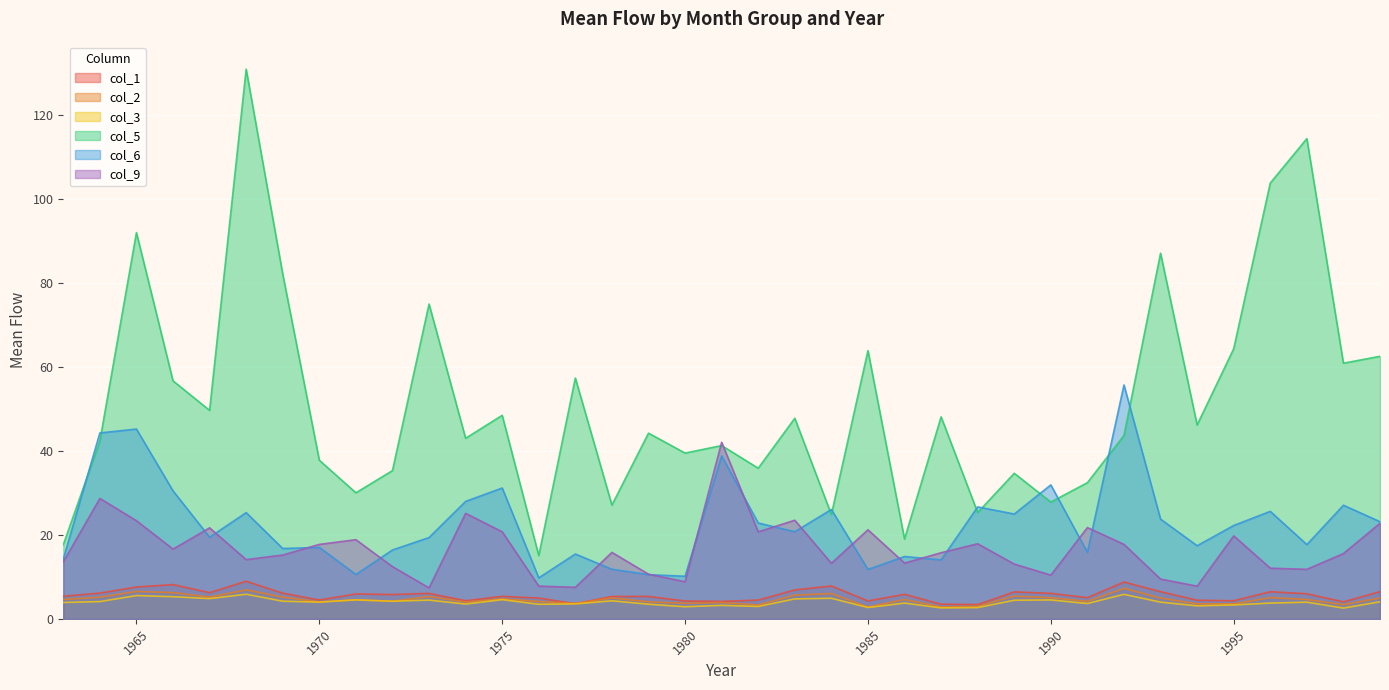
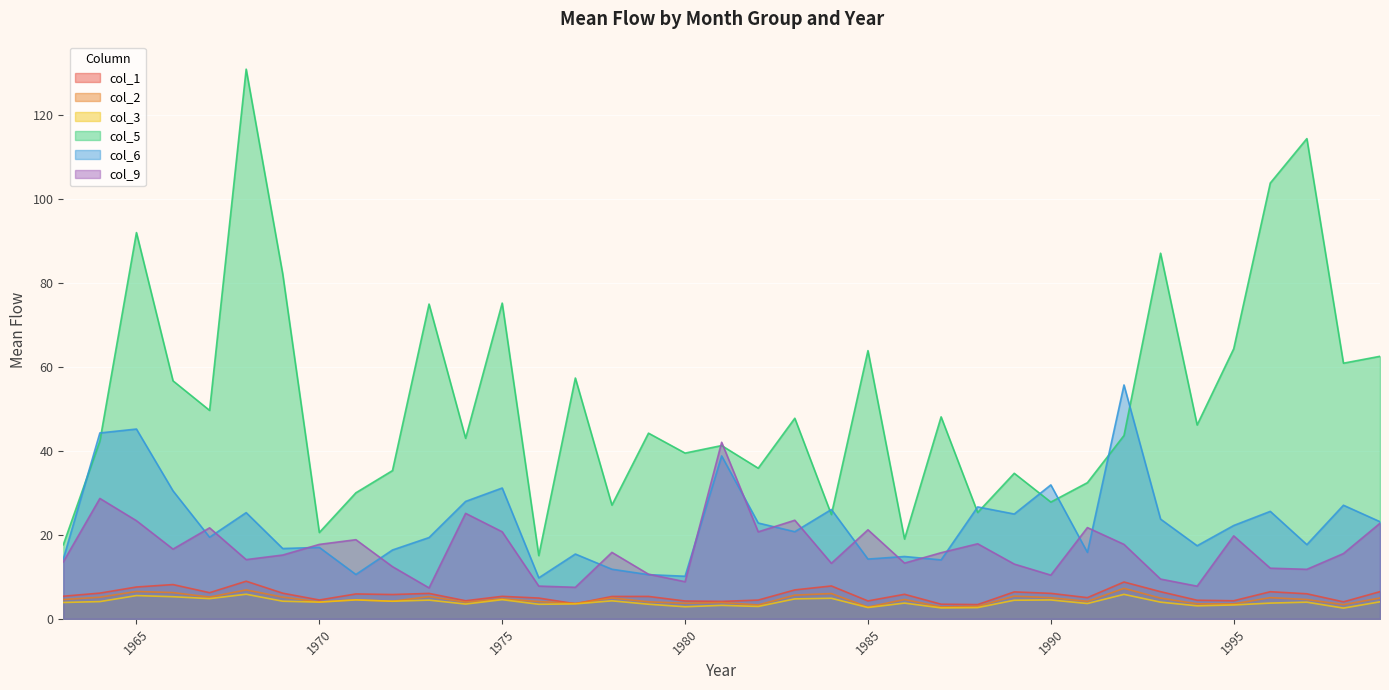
  {
    "col_5": {
      "1965": 92,
-     "1970": 38,
-     "1975": 48,
+     "1970": 21,
+     "1975": 75,
      "1980": 39,
      "1985": 64,
      "1990": 28,
      "1995": 64
    },
    "col_6": {
      "1965": 45,
      "1970": 17,
      "1975": 31,
      "1980": 10,
-     "1985": 12,
+     "1985": 14,
      "1990": 32,
      "1995": 22
    },
    "col_9": {
      "1965": 23,
      "1970": 18,
      "1975": 21,
      "1980": 9,
      "1985": 21,
      "1990": 10,
      "1995": 20
    }
  }
